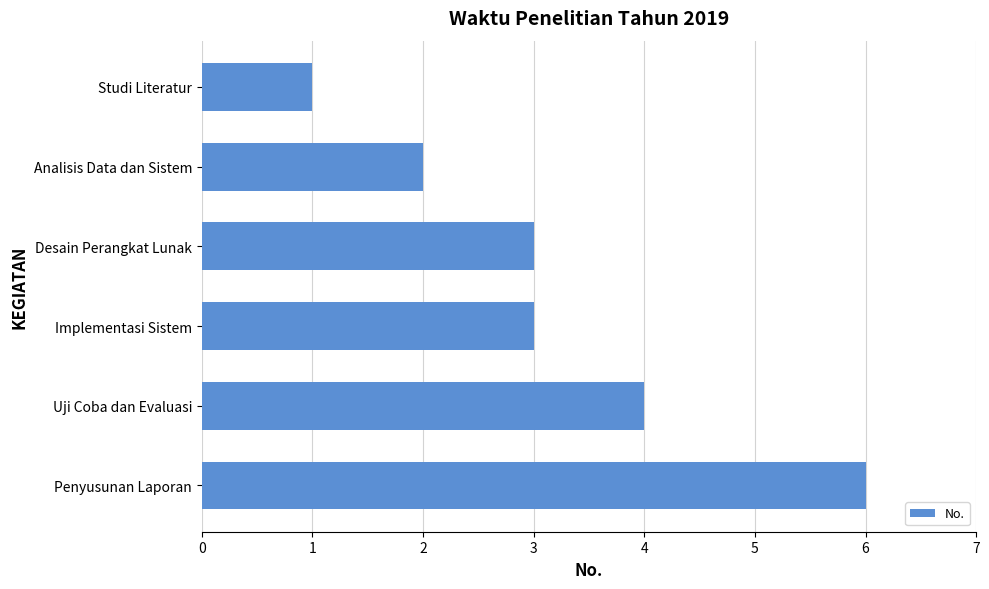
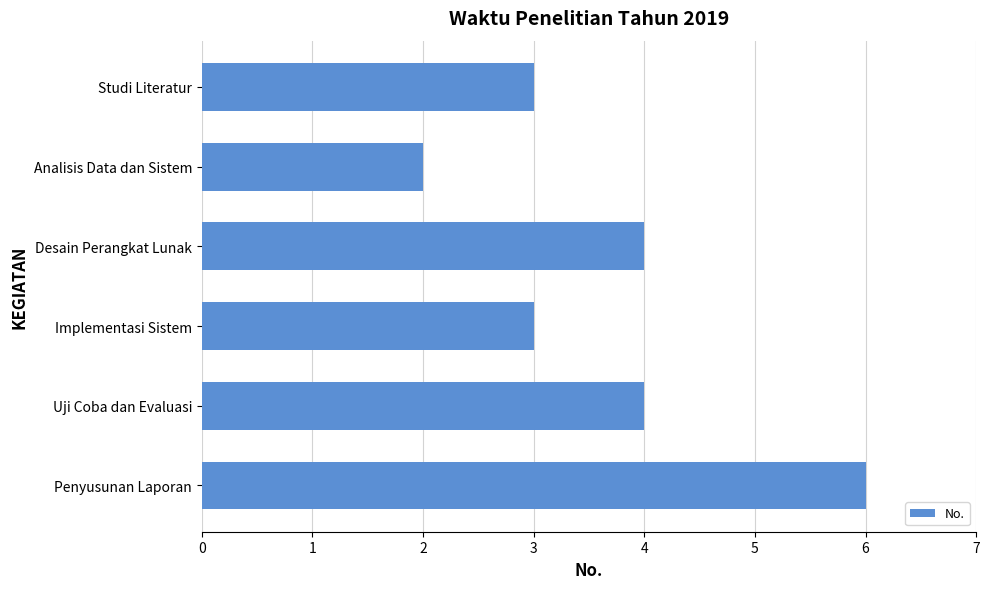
  {
-   "Studi Literatur": 1,
+   "Studi Literatur": 3,
    "Analisis Data dan Sistem": 2,
-   "Desain Perangkat Lunak": 3,
+   "Desain Perangkat Lunak": 4,
    "Implementasi Sistem": 3,
    "Uji Coba dan Evaluasi": 4,
    "Penyusunan Laporan": 6
  }
